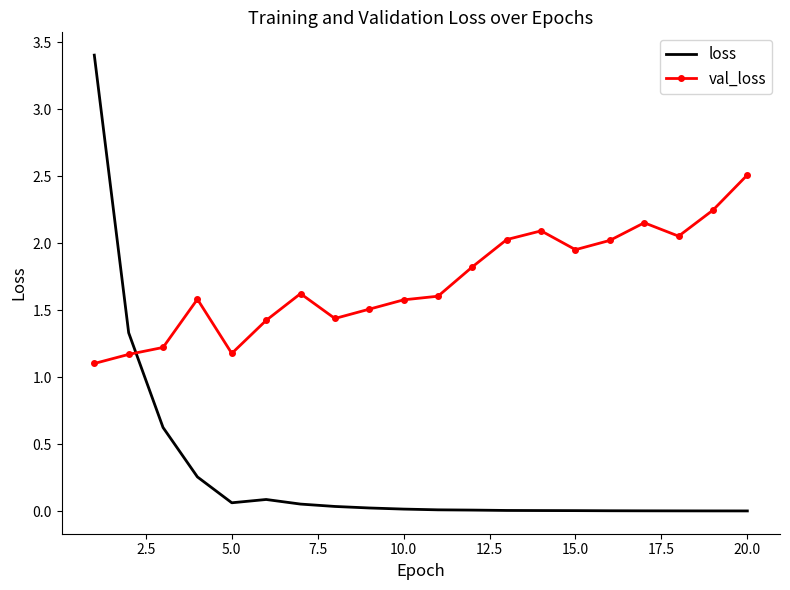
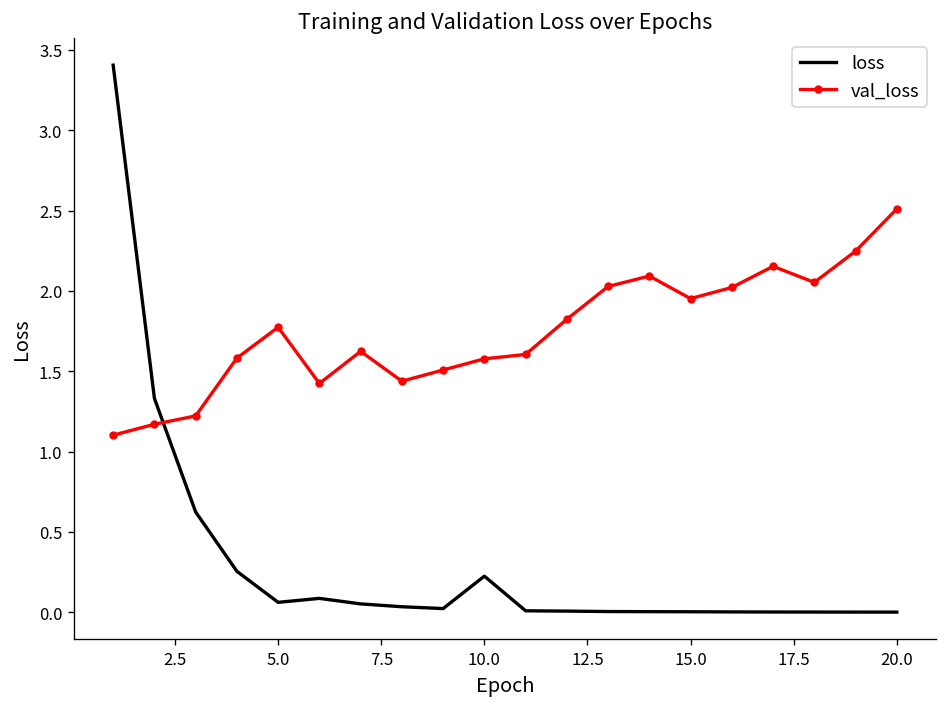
  {
    "loss": {
      "5.0": 0.06,
-     "10.0": 0.02,
+     "10.0": 0.23,
      "15.0": 0.00,
      "20.0": 0.00
    },
    "val_loss": {
-     "5.0": 1.18,
+     "5.0": 1.77,
      "10.0": 1.58,
      "15.0": 1.95,
      "20.0": 2.51
    }
  }
